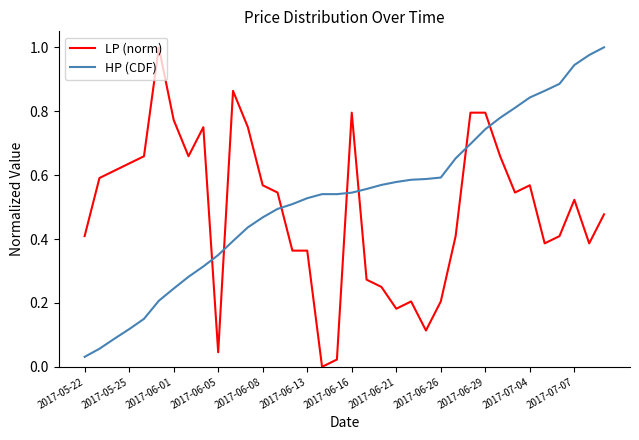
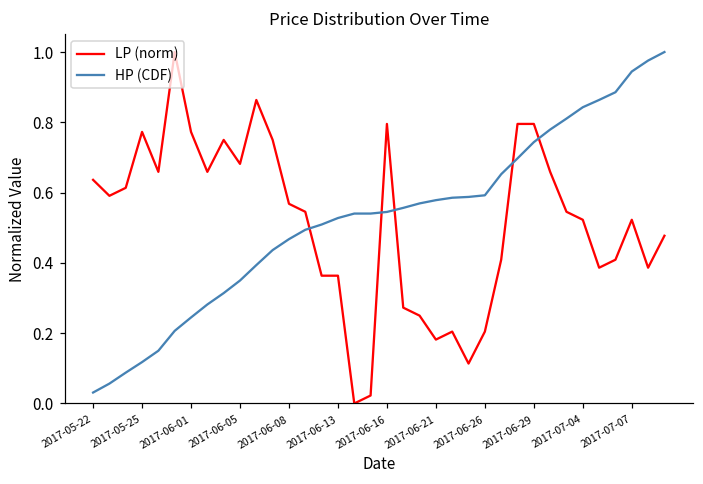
  {
    "LP (norm)": {
-     "2017-05-22": 0.41,
-     "2017-05-25": 0.64,
+     "2017-05-22": 0.64,
+     "2017-05-25": 0.77,
      "2017-06-01": 0.77,
-     "2017-06-05": 0.05,
+     "2017-06-05": 0.68,
      "2017-06-08": 0.57,
      "2017-06-13": 0.36,
      "2017-06-16": 0.80,
      "2017-06-21": 0.18,
      "2017-06-26": 0.20,
      "2017-06-29": 0.80,
-     "2017-07-04": 0.57,
+     "2017-07-04": 0.52,
      "2017-07-07": 0.52
    },
    "HP (CDF)": {
      "2017-05-22": 0.03,
      "2017-05-25": 0.12,
      "2017-06-01": 0.24,
      "2017-06-05": 0.35,
      "2017-06-08": 0.47,
      "2017-06-13": 0.53,
      "2017-06-16": 0.55,
      "2017-06-21": 0.58,
      "2017-06-26": 0.59,
      "2017-06-29": 0.74,
      "2017-07-04": 0.84,
      "2017-07-07": 0.94
    }
  }
